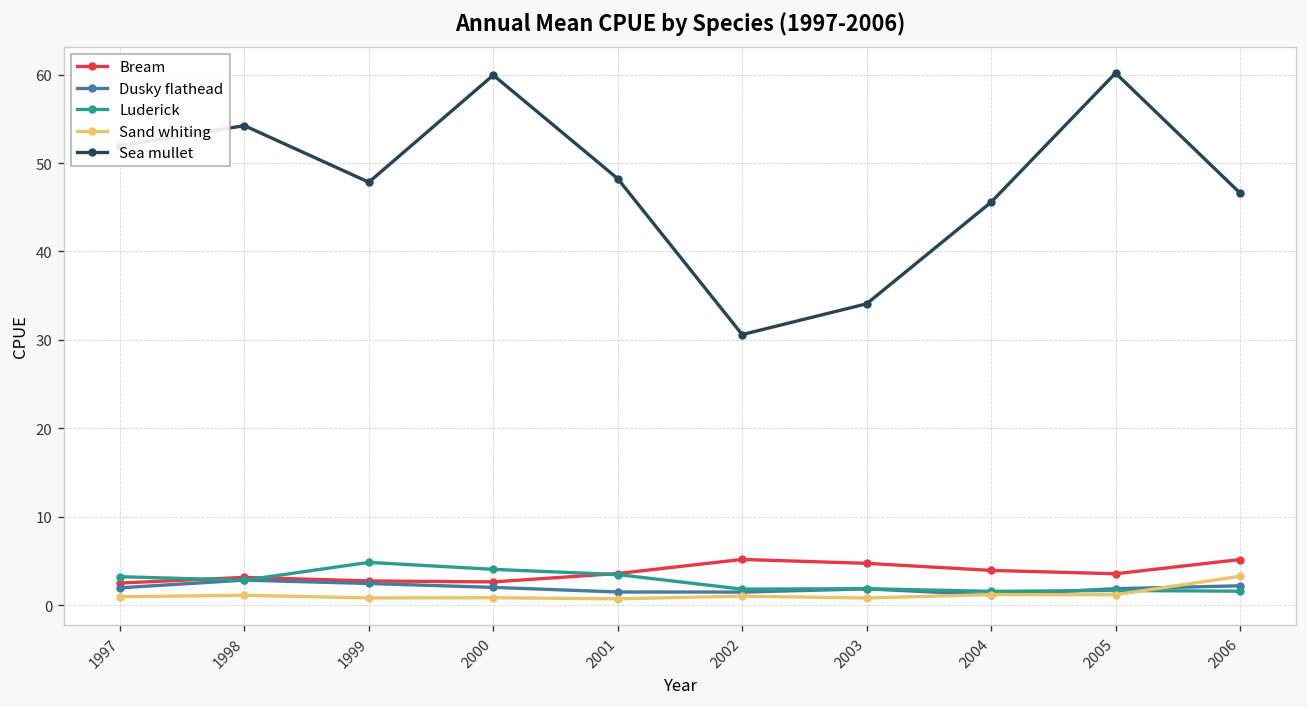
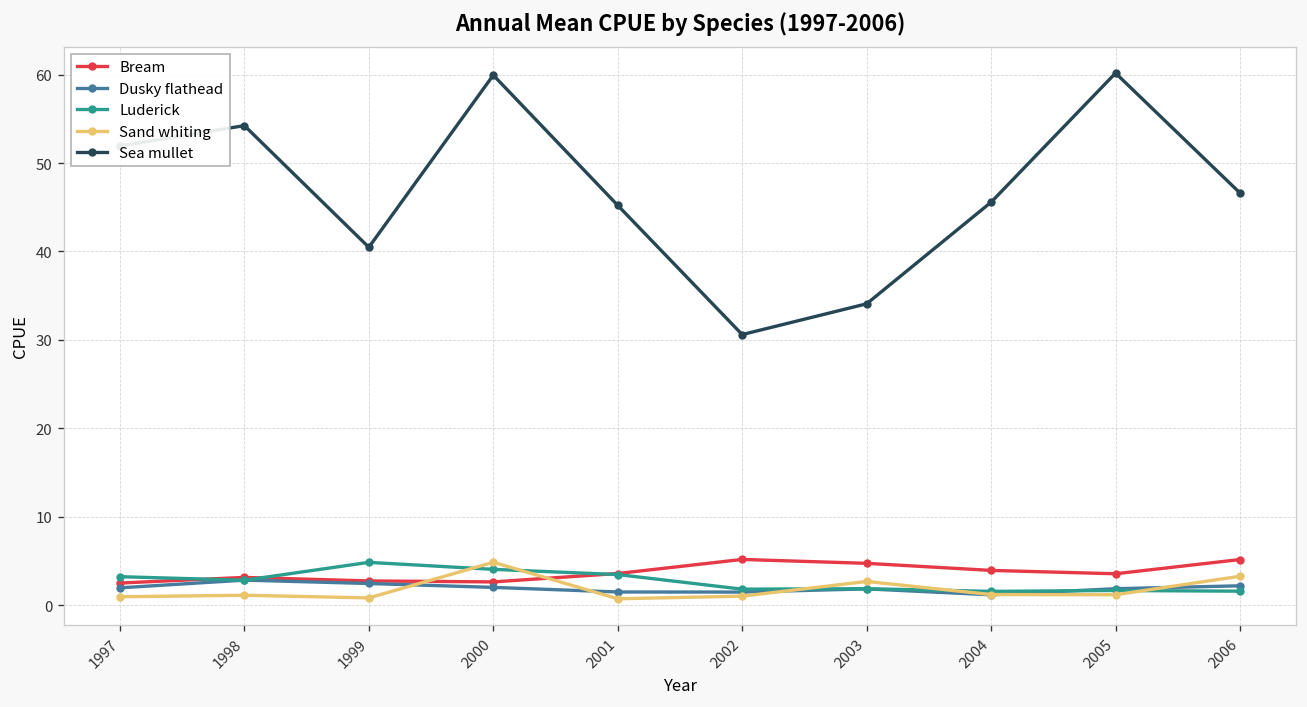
  {
    "Bream": {
      "1997": 3,
      "2000": 3,
      "2002": 5,
      "2003": 5,
      "2004": 4,
      "2005": 4,
      "2006": 5
    },
    "Sand whiting": {
      "1997": 1,
      "1998": 1,
      "1999": 1,
-     "2000": 1,
+     "2000": 5,
      "2001": 1,
      "2002": 1,
-     "2003": 1,
+     "2003": 3,
      "2005": 1,
      "2006": 3
    },
    "Sea mullet": {
      "1998": 54,
-     "1999": 48,
+     "1999": 40,
      "2000": 60,
-     "2001": 48,
+     "2001": 45,
      "2002": 31,
      "2003": 34,
      "2004": 46,
      "2005": 60,
      "2006": 47
    }
  }
